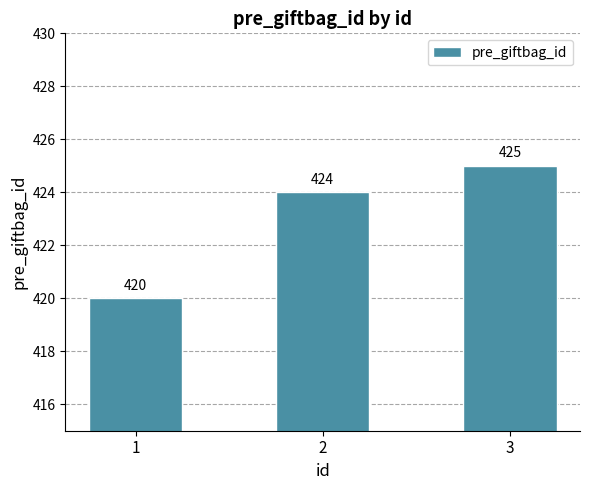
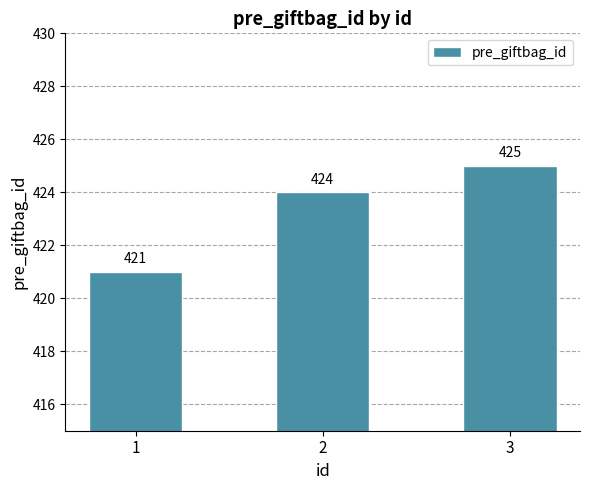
  {
-   "1": 420,
+   "1": 421,
    "2": 424,
    "3": 425
  }
